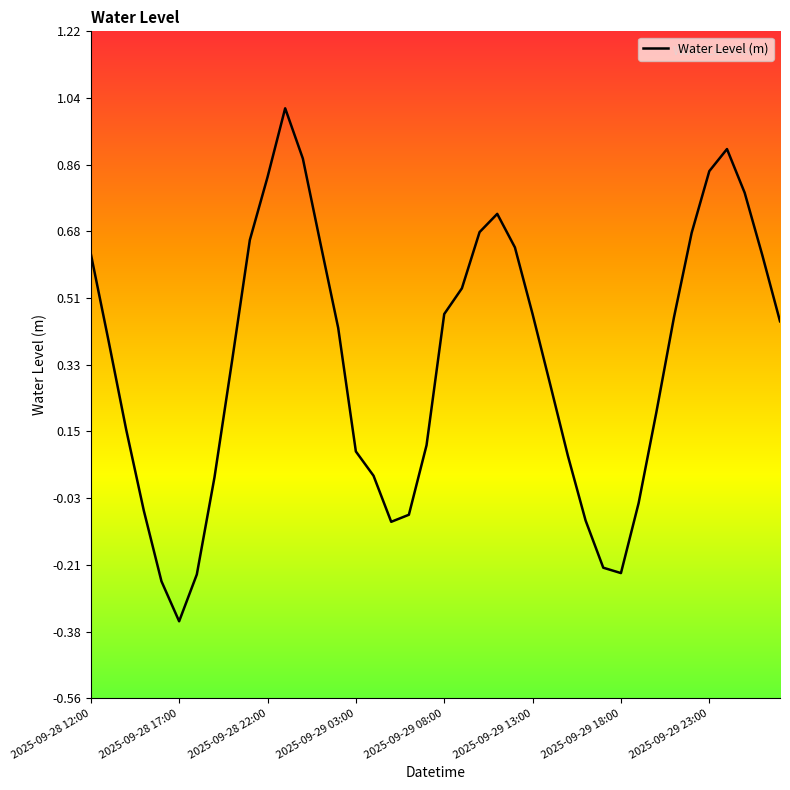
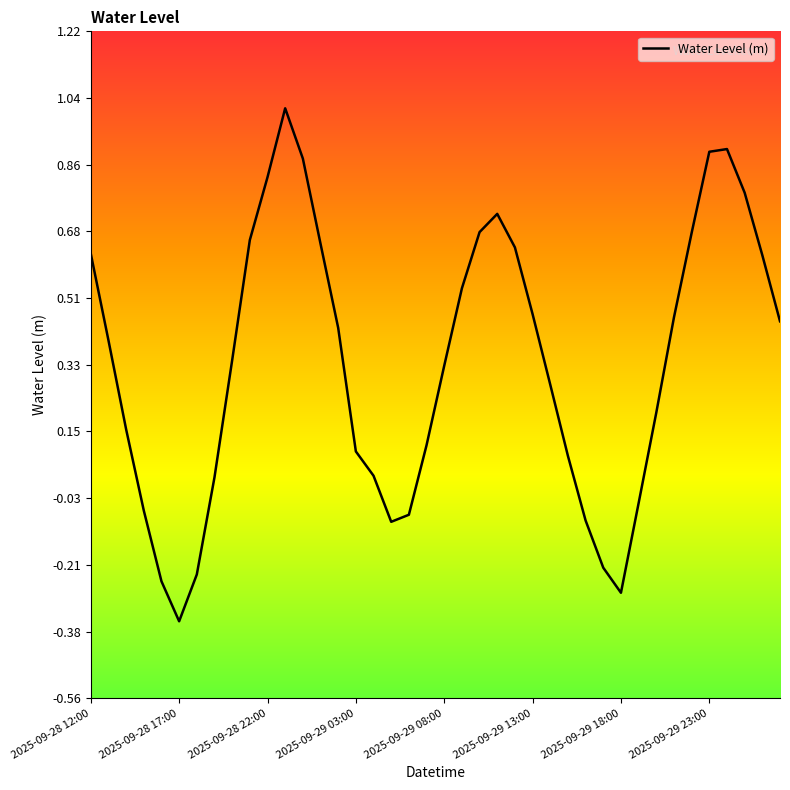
  {
    "2025-09-28 12:00": 0.62,
    "2025-09-28 17:00": -0.36,
    "2025-09-28 22:00": 0.83,
    "2025-09-29 03:00": 0.10,
-   "2025-09-29 08:00": 0.46,
+   "2025-09-29 08:00": 0.33,
    "2025-09-29 13:00": 0.46,
-   "2025-09-29 18:00": -0.23,
-   "2025-09-29 23:00": 0.84
+   "2025-09-29 18:00": -0.28,
+   "2025-09-29 23:00": 0.90
  }
